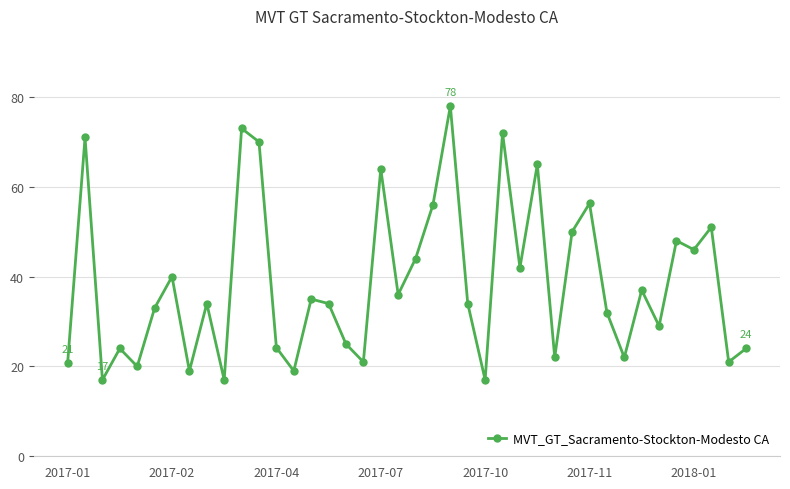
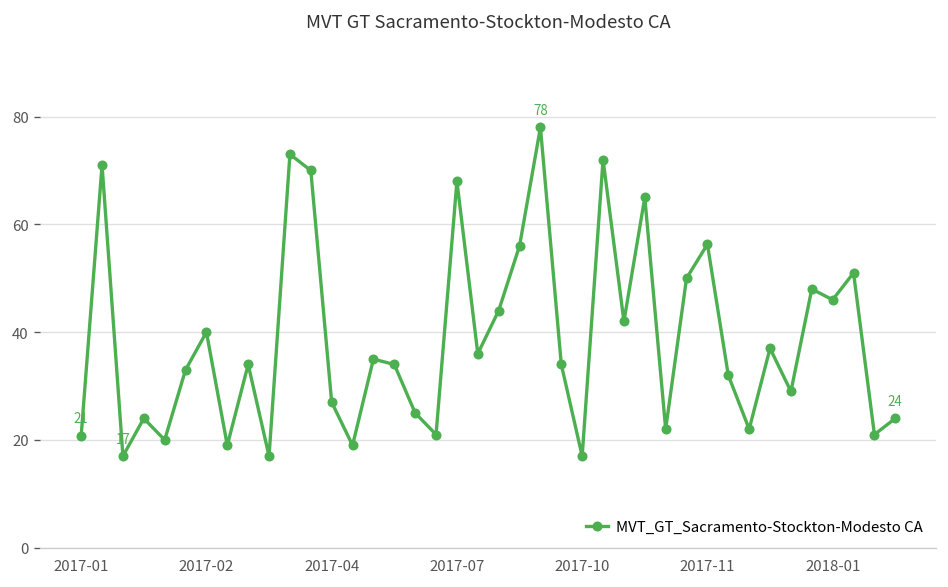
  {
    "2017-02": 40,
-   "2017-04": 24,
-   "2017-07": 64,
+   "2017-04": 27,
+   "2017-07": 68,
    "2017-10": 17,
    "2017-11": 56,
    "2018-01": 46
  }
